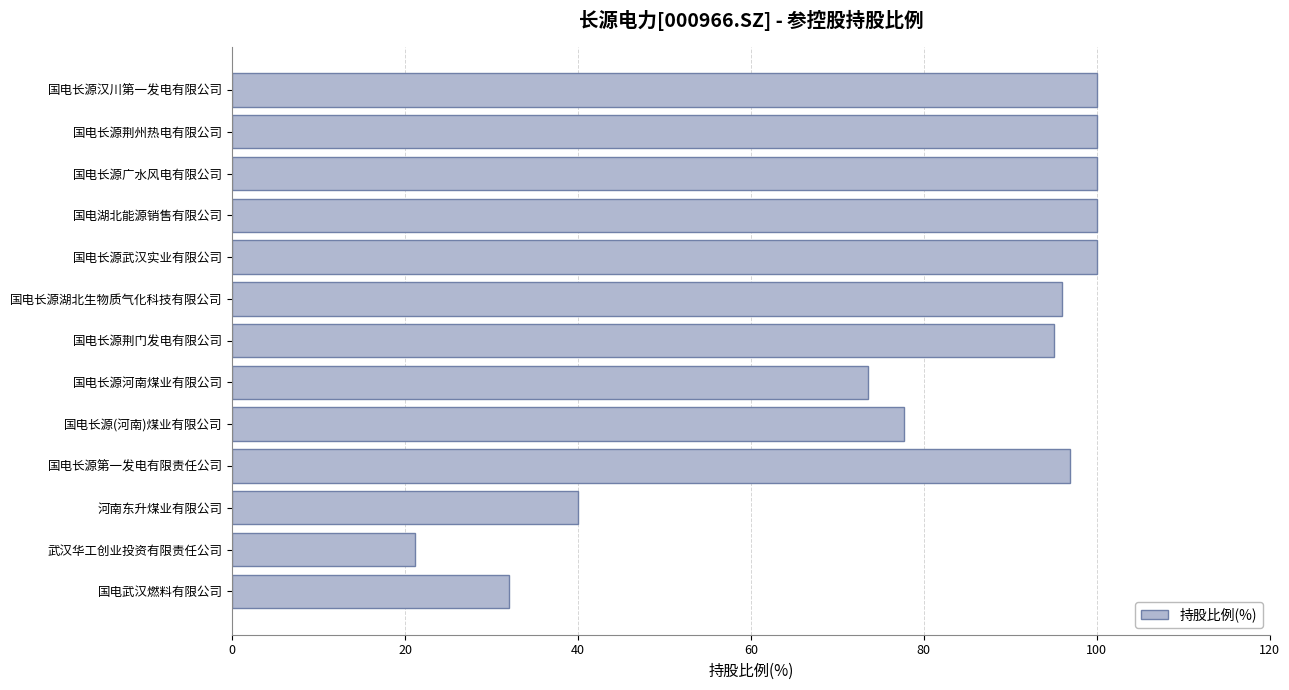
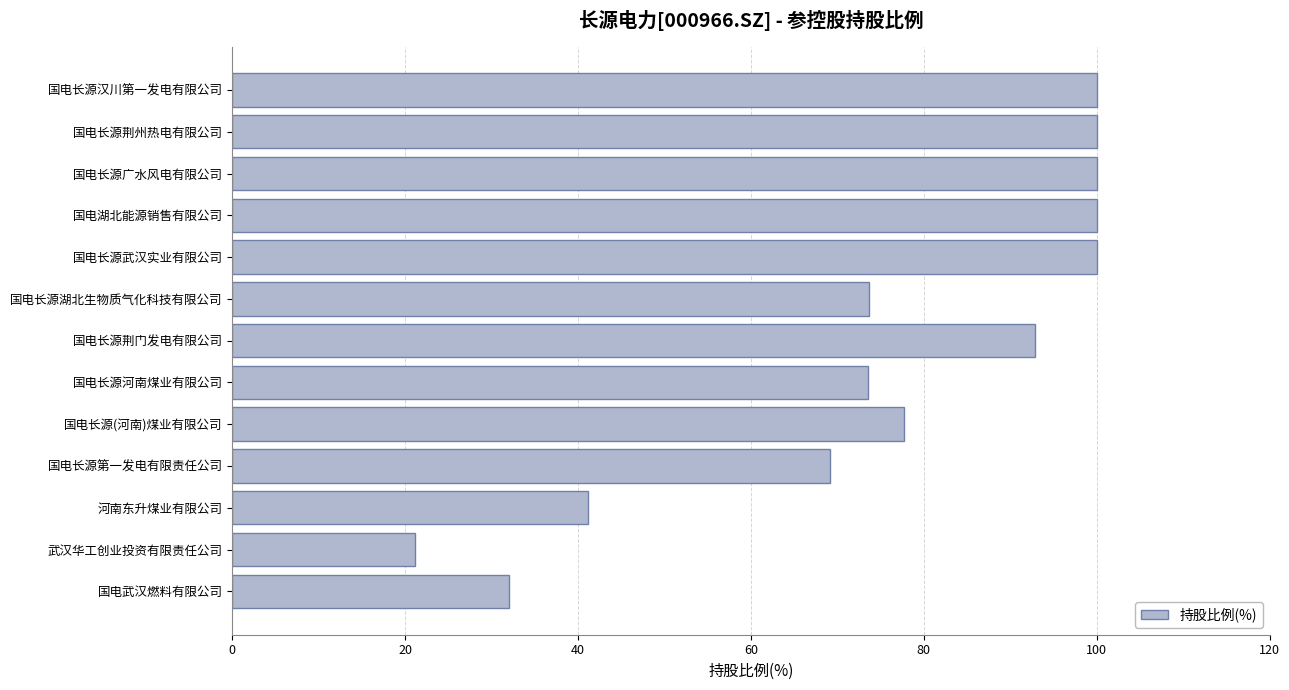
  {
    "国电长源汉川第一发电有限公司": 100,
    "国电长源荆州热电有限公司": 100,
    "国电长源广水风电有限公司": 100,
    "国电湖北能源销售有限公司": 100,
    "国电长源武汉实业有限公司": 100,
-   "国电长源湖北生物质气化科技有限公司": 96,
-   "国电长源荆门发电有限公司": 95,
+   "国电长源湖北生物质气化科技有限公司": 74,
+   "国电长源荆门发电有限公司": 93,
    "国电长源河南煤业有限公司": 74,
    "国电长源(河南)煤业有限公司": 78,
-   "国电长源第一发电有限责任公司": 97,
-   "河南东升煤业有限公司": 40,
+   "国电长源第一发电有限责任公司": 69,
+   "河南东升煤业有限公司": 41,
    "武汉华工创业投资有限责任公司": 21,
    "国电武汉燃料有限公司": 32
  }
